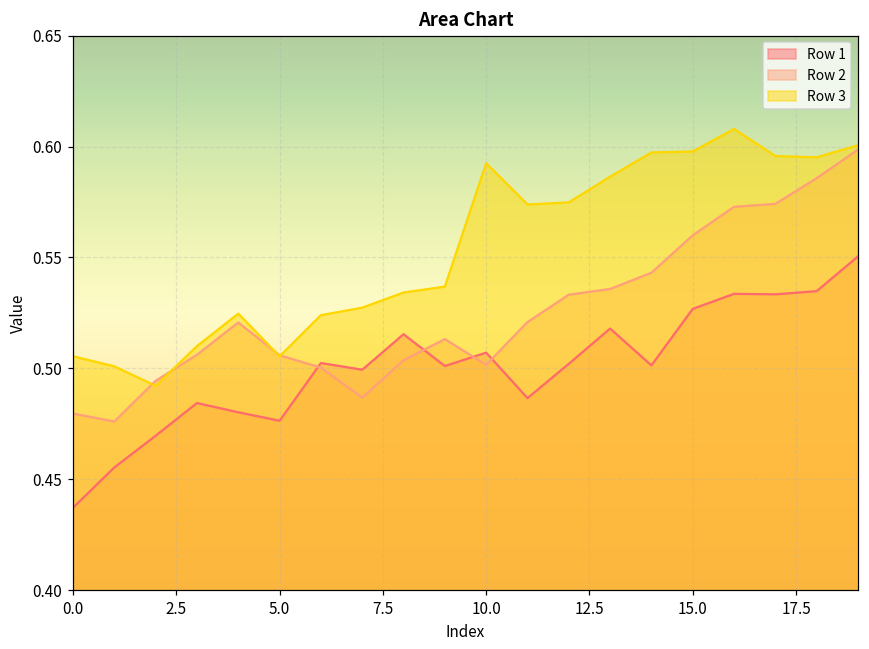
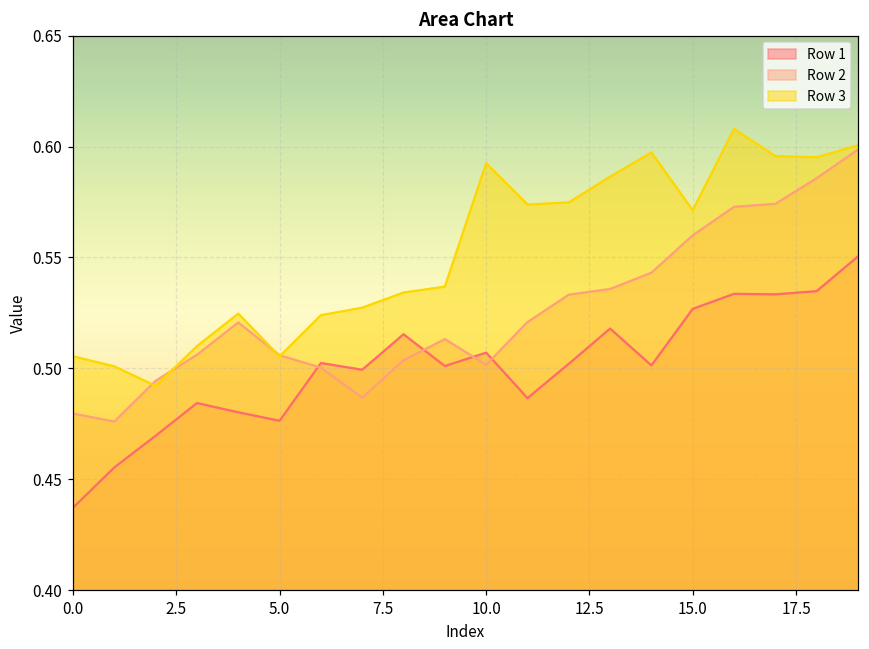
  {
    "Row 3": {
      "0.0": 0.505,
      "10.0": 0.592,
-     "15.0": 0.598
+     "15.0": 0.571
    }
  }
